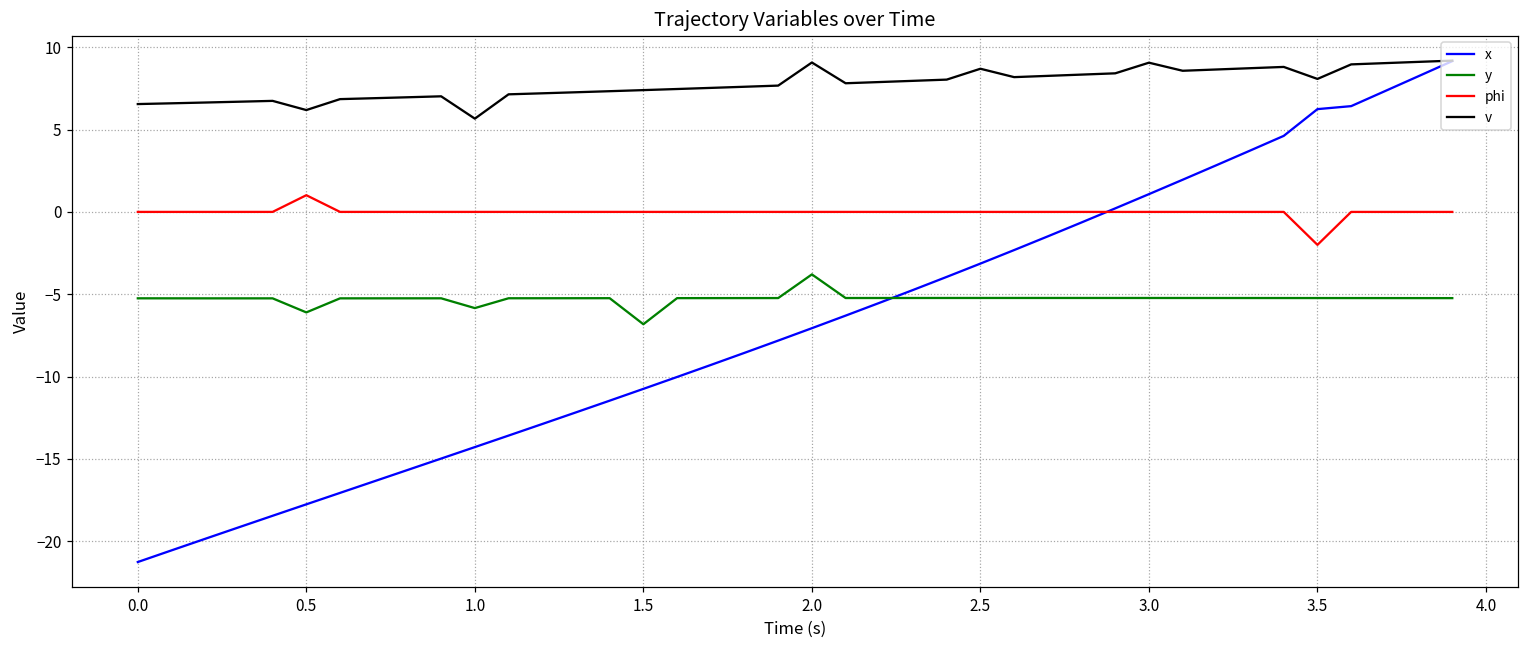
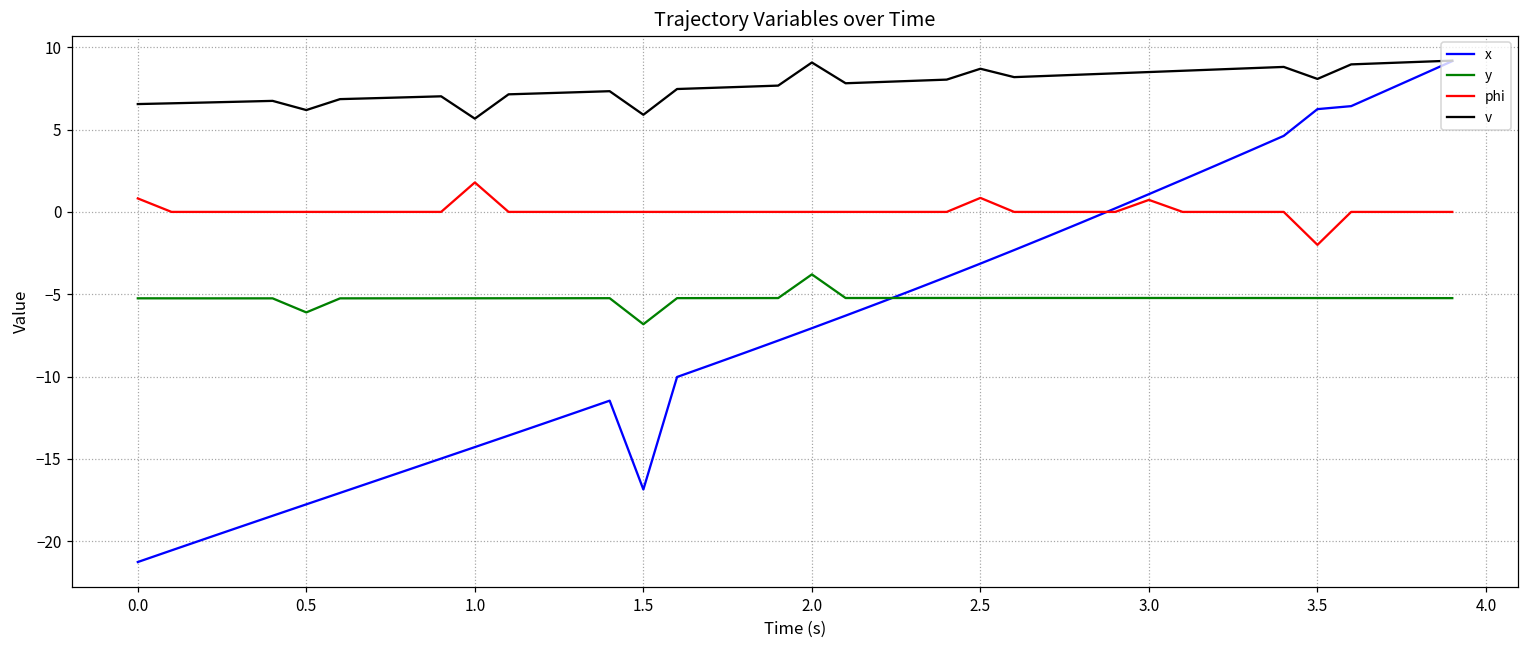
  {
    "x": {
      "0.0": -21.3,
      "0.5": -17.8,
      "1.0": -14.3,
-     "1.5": -10.7,
+     "1.5": -16.9,
      "2.0": -7.1,
      "2.5": -3.1,
      "3.0": 1.1,
      "3.5": 6.2
    },
    "y": {
      "0.0": -5.2,
      "0.5": -6.1,
-     "1.0": -5.8,
+     "1.0": -5.2,
      "1.5": -6.8,
      "2.0": -3.8,
      "2.5": -5.2,
      "3.0": -5.2,
      "3.5": -5.2
    },
    "phi": {
-     "0.0": 0.0,
-     "0.5": 1.0,
-     "1.0": 0.0,
+     "0.0": 0.8,
+     "0.5": 0.0,
+     "1.0": 1.8,
      "1.5": 0.0,
      "2.0": 0.0,
-     "2.5": 0.0,
-     "3.0": 0.0,
+     "2.5": 0.9,
+     "3.0": 0.7,
      "3.5": -2.0
    },
    "v": {
      "0.0": 6.5,
      "0.5": 6.2,
      "1.0": 5.7,
-     "1.5": 7.4,
+     "1.5": 5.9,
      "2.0": 9.1,
      "2.5": 8.7,
-     "3.0": 9.1,
+     "3.0": 8.5,
      "3.5": 8.1
    }
  }
